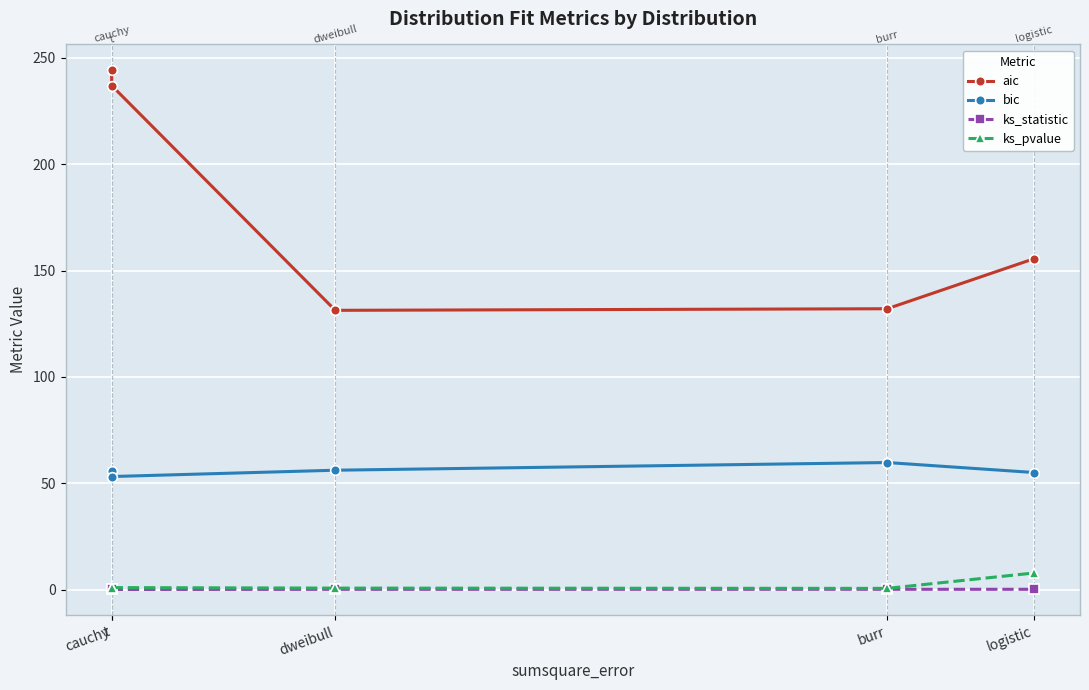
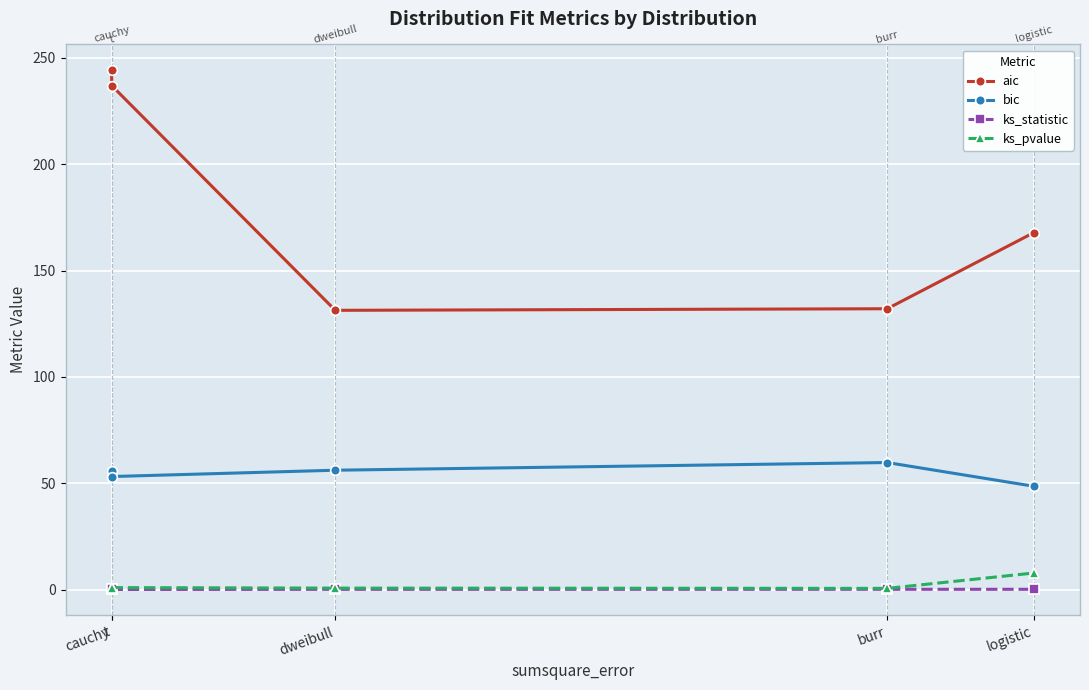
  {
    "aic": {
      "t": 244,
      "cauchy": 237,
      "dweibull": 131,
      "burr": 132,
-     "logistic": 156
+     "logistic": 168
    },
    "bic": {
      "t": 56,
      "cauchy": 53,
      "dweibull": 56,
      "burr": 60,
-     "logistic": 55
+     "logistic": 49
    },
    "ks_statistic": {
      "logistic": 0
    },
    "ks_pvalue": {
      "logistic": 8
    }
  }
